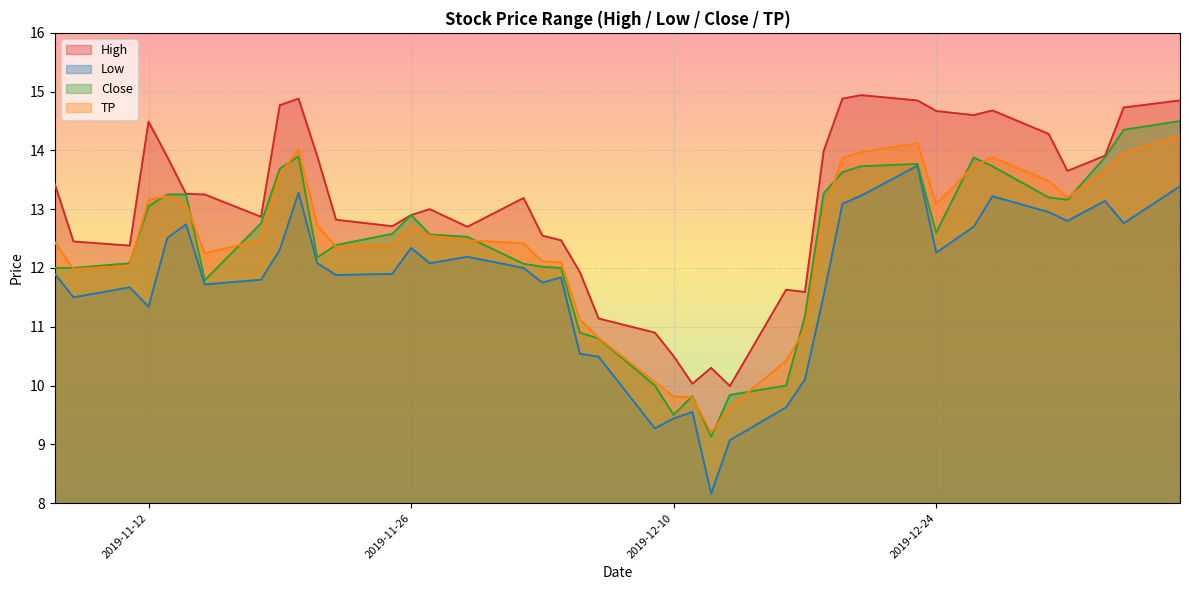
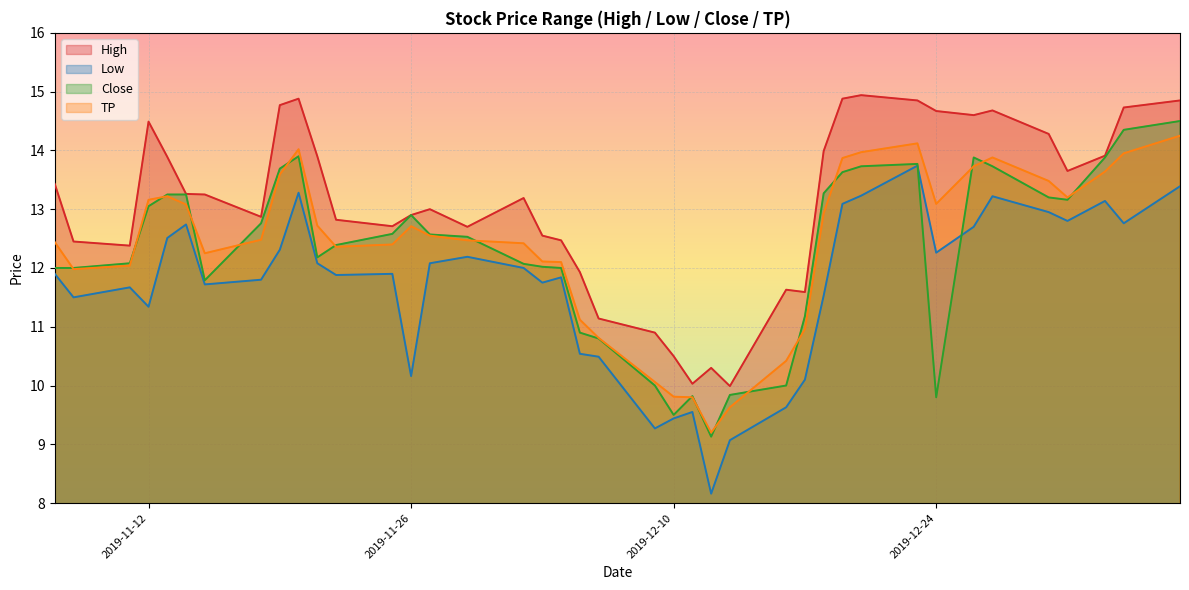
  {
    "Low": {
      "2019-11-12": 11.3,
-     "2019-11-26": 12.3,
+     "2019-11-26": 10.2,
      "2019-12-10": 9.4,
      "2019-12-24": 12.3
    },
    "Close": {
      "2019-11-12": 13.1,
      "2019-12-10": 9.5,
-     "2019-12-24": 12.6
+     "2019-12-24": 9.8
    }
  }
